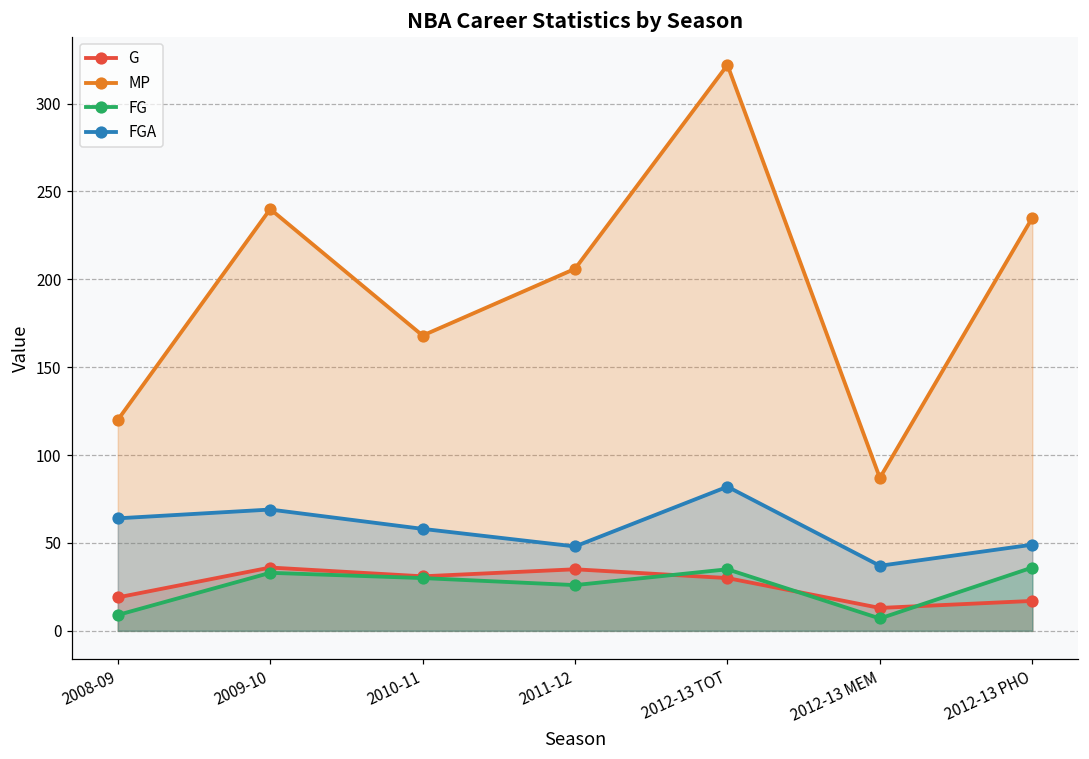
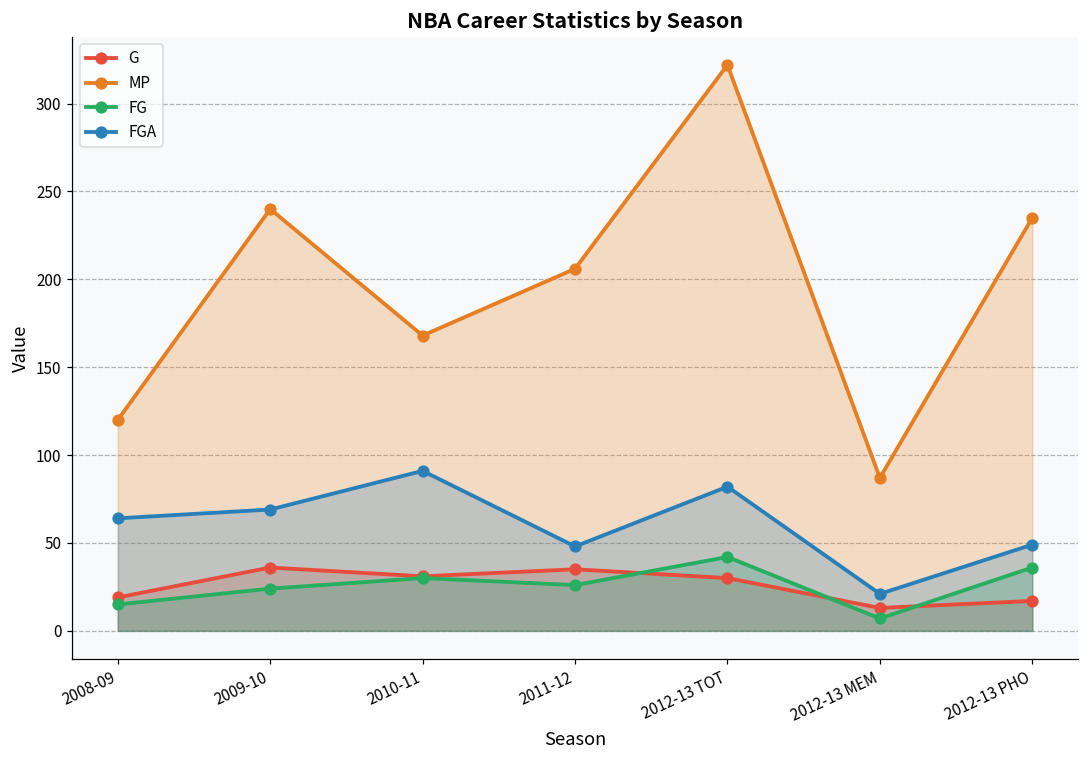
  {
    "FG": {
-     "2008-09": 9,
-     "2009-10": 33,
+     "2008-09": 15,
+     "2009-10": 24,
      "2011-12": 26,
-     "2012-13 TOT": 35,
+     "2012-13 TOT": 42,
      "2012-13 MEM": 7,
      "2012-13 PHO": 36
    },
    "FGA": {
      "2008-09": 64,
      "2009-10": 69,
-     "2010-11": 58,
+     "2010-11": 91,
      "2011-12": 48,
      "2012-13 TOT": 82,
-     "2012-13 MEM": 37,
+     "2012-13 MEM": 21,
      "2012-13 PHO": 49
    }
  }
